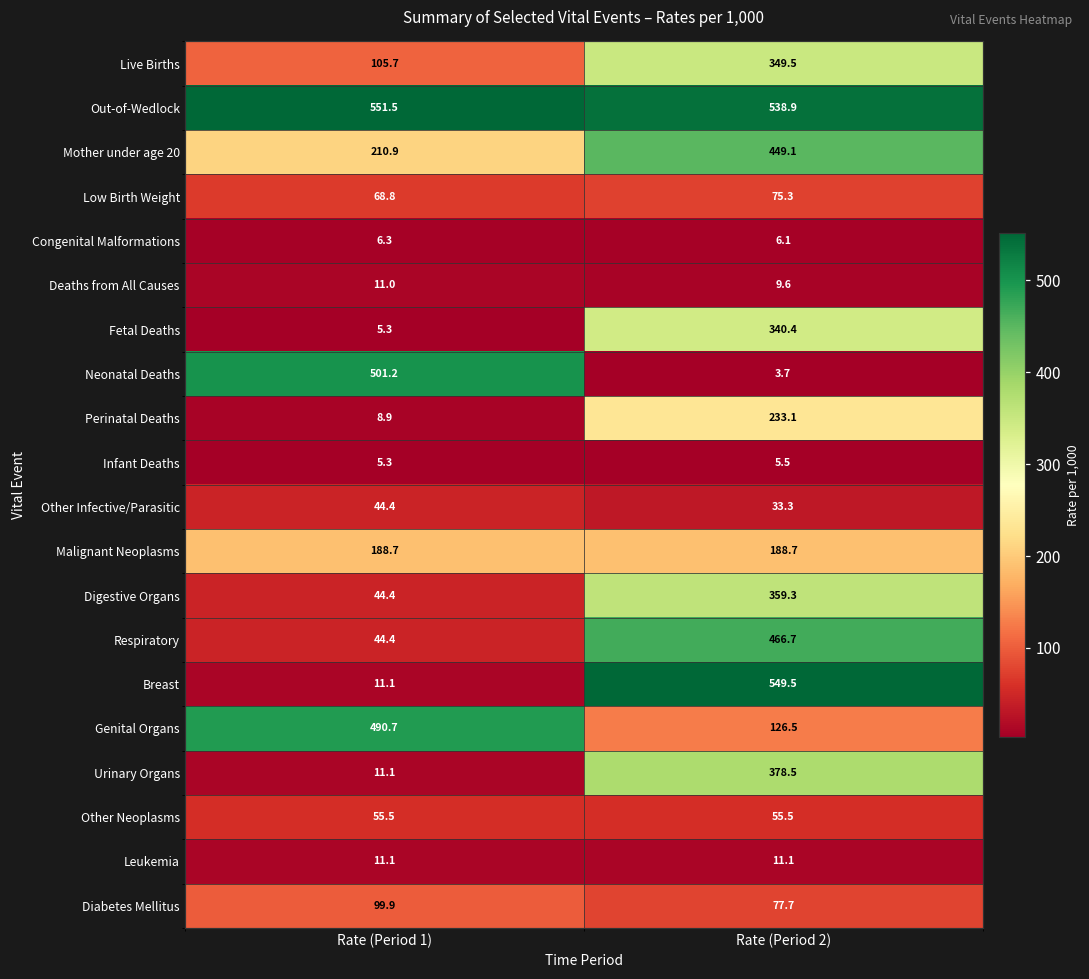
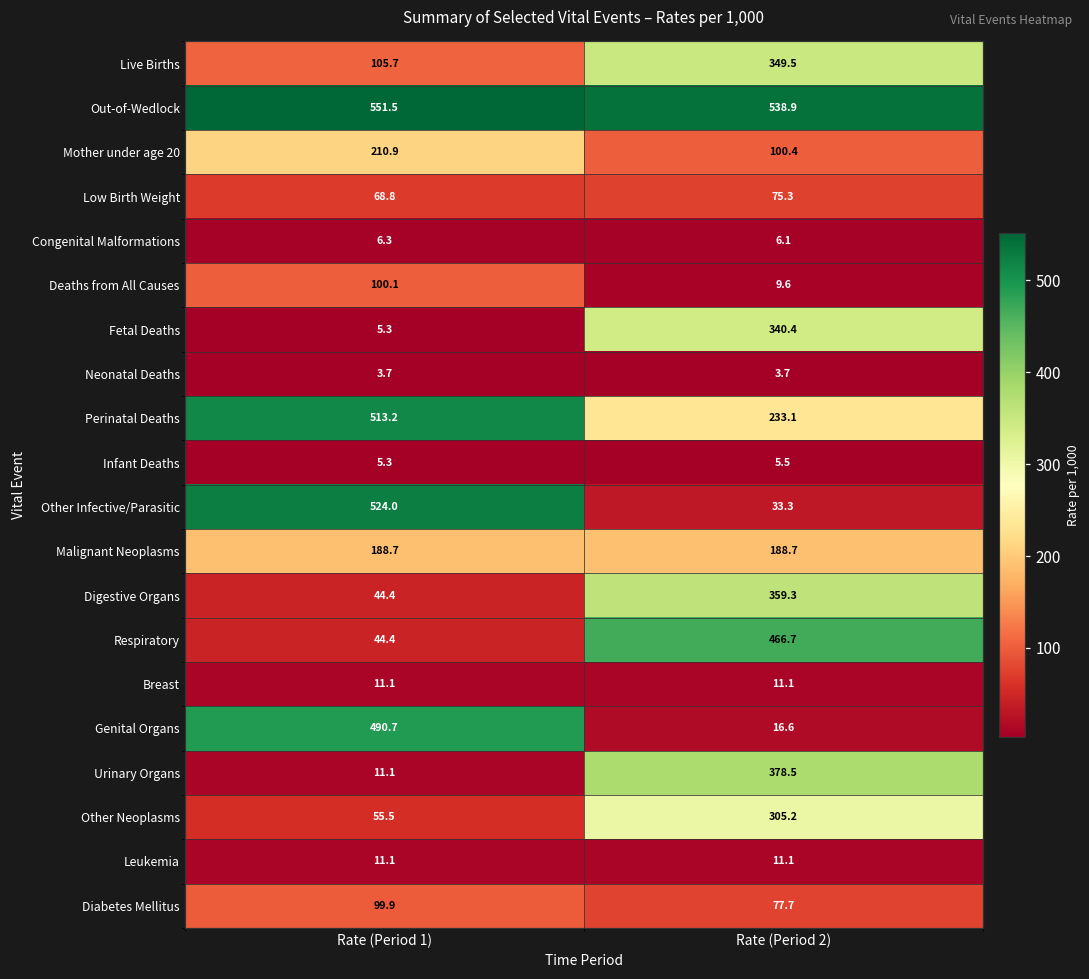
  {
    "Live Births": {
      "Rate (Period 1)": 105.7,
      "Rate (Period 2)": 349.5
    },
    "Out-of-Wedlock": {
      "Rate (Period 1)": 551.5,
      "Rate (Period 2)": 538.9
    },
    "Mother under age 20": {
      "Rate (Period 1)": 210.9,
-     "Rate (Period 2)": 449.1
+     "Rate (Period 2)": 100.4
    },
    "Low Birth Weight": {
      "Rate (Period 1)": 68.8,
      "Rate (Period 2)": 75.3
    },
    "Congenital Malformations": {
      "Rate (Period 1)": 6.3,
      "Rate (Period 2)": 6.1
    },
    "Deaths from All Causes": {
-     "Rate (Period 1)": 11.0,
+     "Rate (Period 1)": 100.1,
      "Rate (Period 2)": 9.6
    },
    "Fetal Deaths": {
      "Rate (Period 1)": 5.3,
      "Rate (Period 2)": 340.4
    },
    "Neonatal Deaths": {
-     "Rate (Period 1)": 501.2,
+     "Rate (Period 1)": 3.7,
      "Rate (Period 2)": 3.7
    },
    "Perinatal Deaths": {
-     "Rate (Period 1)": 8.9,
+     "Rate (Period 1)": 513.2,
      "Rate (Period 2)": 233.1
    },
    "Infant Deaths": {
      "Rate (Period 1)": 5.3,
      "Rate (Period 2)": 5.5
    },
    "Other Infective/Parasitic": {
-     "Rate (Period 1)": 44.4,
+     "Rate (Period 1)": 524.0,
      "Rate (Period 2)": 33.3
    },
    "Malignant Neoplasms": {
      "Rate (Period 1)": 188.7,
      "Rate (Period 2)": 188.7
    },
    "Digestive Organs": {
      "Rate (Period 1)": 44.4,
      "Rate (Period 2)": 359.3
    },
    "Respiratory": {
      "Rate (Period 1)": 44.4,
      "Rate (Period 2)": 466.7
    },
    "Breast": {
      "Rate (Period 1)": 11.1,
-     "Rate (Period 2)": 549.5
+     "Rate (Period 2)": 11.1
    },
    "Genital Organs": {
      "Rate (Period 1)": 490.7,
-     "Rate (Period 2)": 126.5
+     "Rate (Period 2)": 16.6
    },
    "Urinary Organs": {
      "Rate (Period 1)": 11.1,
      "Rate (Period 2)": 378.5
    },
    "Other Neoplasms": {
      "Rate (Period 1)": 55.5,
-     "Rate (Period 2)": 55.5
+     "Rate (Period 2)": 305.2
    },
    "Leukemia": {
      "Rate (Period 1)": 11.1,
      "Rate (Period 2)": 11.1
    },
    "Diabetes Mellitus": {
      "Rate (Period 1)": 99.9,
      "Rate (Period 2)": 77.7
    }
  }
